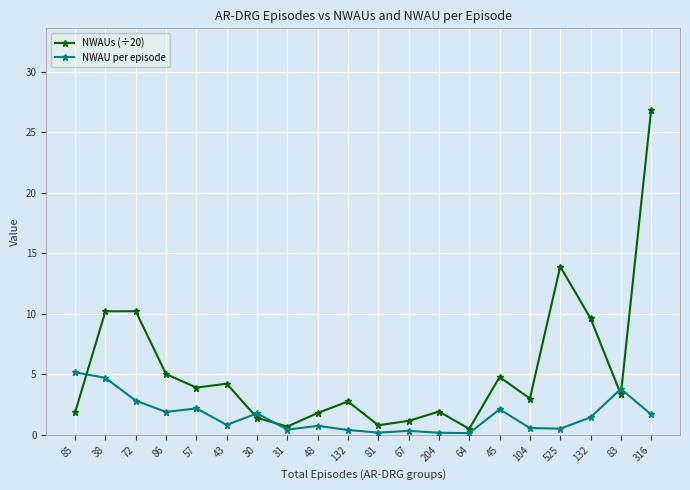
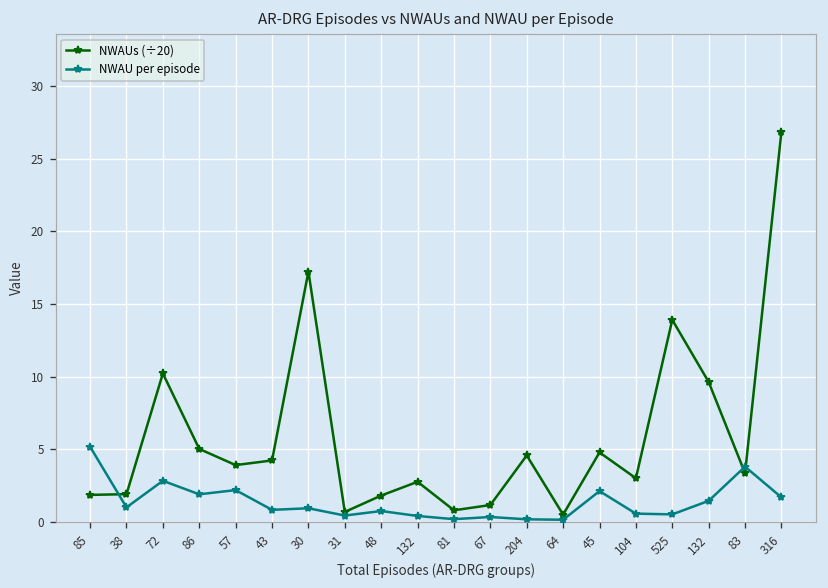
  {
    "NWAUs (÷20)": {
      "85": 1.9,
-     "38": 10.2,
+     "38": 1.9,
      "72": 10.2,
      "86": 5.0,
      "57": 3.9,
      "43": 4.2,
-     "30": 1.4,
+     "30": 17.2,
      "31": 0.7,
      "48": 1.8,
      "81": 0.8,
      "67": 1.2,
-     "204": 1.9,
+     "204": 4.6,
      "64": 0.5,
      "45": 4.8,
      "104": 3.0,
      "525": 13.9,
      "83": 3.4,
      "316": 26.9
    },
    "NWAU per episode": {
      "85": 5.2,
-     "38": 4.7,
+     "38": 1.0,
      "72": 2.8,
      "86": 1.9,
      "57": 2.2,
      "43": 0.8,
-     "30": 1.8,
+     "30": 1.0,
      "31": 0.5,
      "48": 0.8,
      "81": 0.2,
      "67": 0.4,
      "204": 0.2,
      "64": 0.2,
      "45": 2.1,
      "104": 0.6,
      "525": 0.5,
      "83": 3.8,
      "316": 1.7
    }
  }
